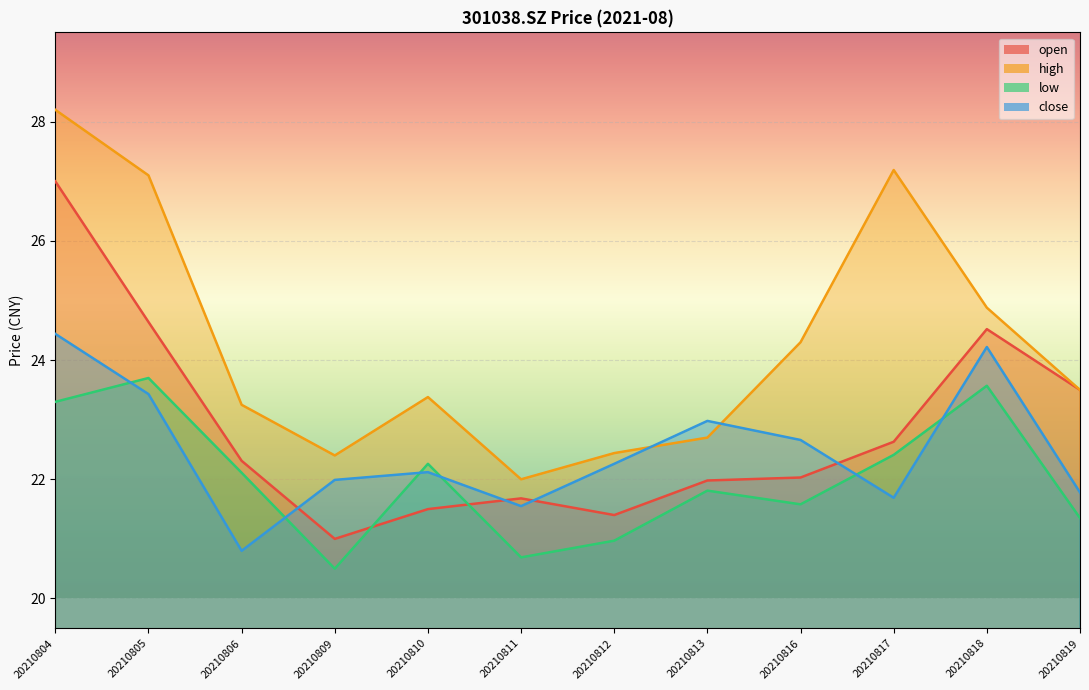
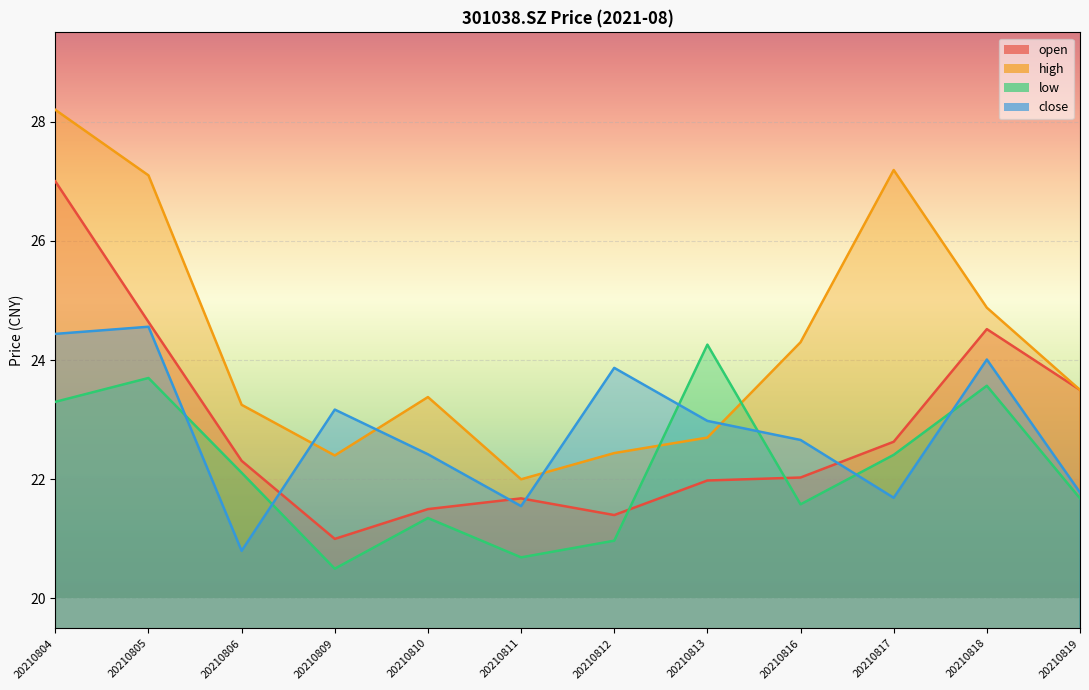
  {
    "low": {
      "20210804": 23.3,
      "20210805": 23.7,
      "20210806": 22.1,
      "20210809": 20.5,
-     "20210810": 22.3,
+     "20210810": 21.4,
      "20210811": 20.7,
      "20210812": 21.0,
-     "20210813": 21.8,
+     "20210813": 24.3,
      "20210816": 21.6,
      "20210817": 22.4,
      "20210818": 23.6,
-     "20210819": 21.4
+     "20210819": 21.7
    },
    "close": {
      "20210804": 24.4,
-     "20210805": 23.4,
+     "20210805": 24.6,
      "20210806": 20.8,
-     "20210809": 22.0,
-     "20210810": 22.1,
+     "20210809": 23.2,
+     "20210810": 22.4,
      "20210811": 21.6,
-     "20210812": 22.3,
+     "20210812": 23.9,
      "20210813": 23.0,
      "20210816": 22.7,
      "20210817": 21.7,
-     "20210818": 24.2,
+     "20210818": 24.0,
      "20210819": 21.8
    }
  }
